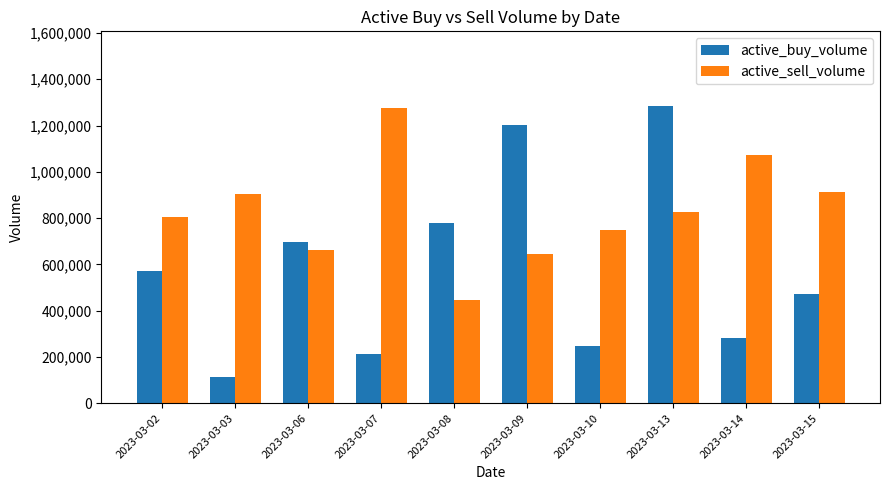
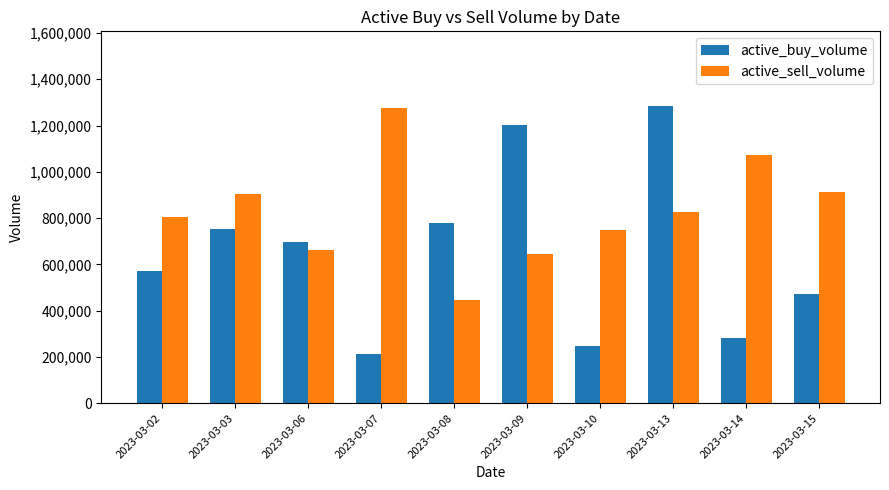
  {
    "active_buy_volume": {
      "2023-03-02": "570,000",
-     "2023-03-03": "110,000",
+     "2023-03-03": "750,000",
      "2023-03-06": "700,000",
      "2023-03-07": "210,000",
      "2023-03-08": "780,000",
      "2023-03-09": "1,200,000",
      "2023-03-10": "250,000",
      "2023-03-13": "1,290,000",
      "2023-03-14": "280,000",
      "2023-03-15": "470,000"
    },
    "active_sell_volume": {
      "2023-03-02": "810,000",
      "2023-03-03": "900,000",
      "2023-03-06": "660,000",
      "2023-03-07": "1,280,000",
      "2023-03-08": "450,000",
      "2023-03-09": "650,000",
      "2023-03-10": "750,000",
      "2023-03-13": "820,000",
      "2023-03-14": "1,070,000",
      "2023-03-15": "910,000"
    }
  }
